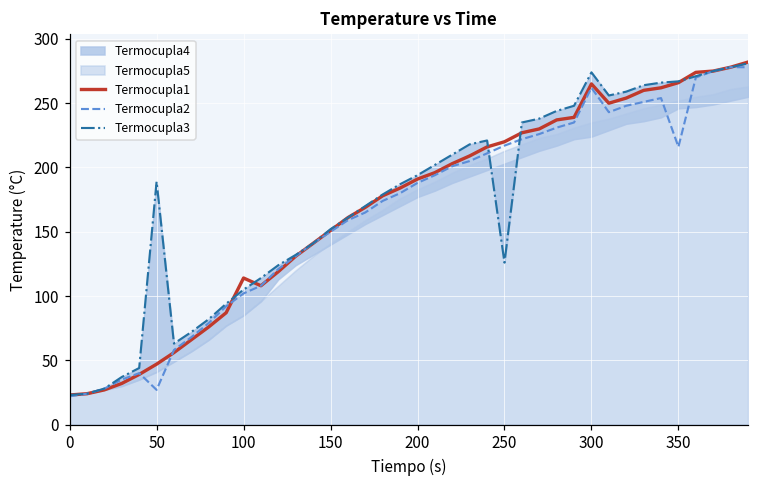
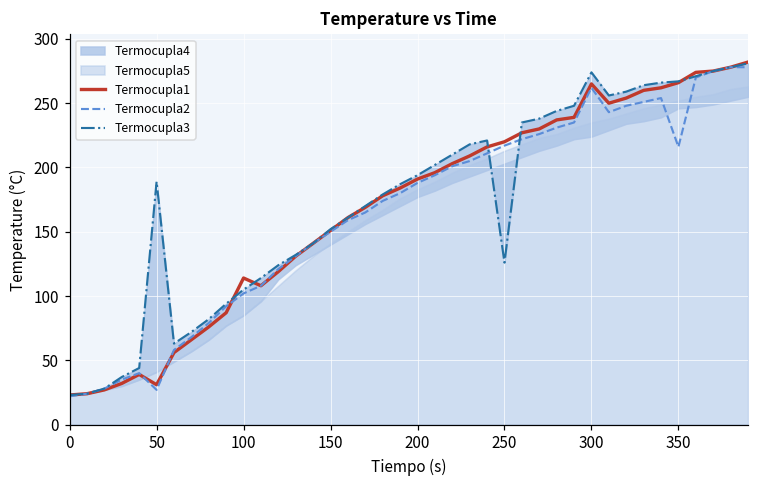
  {
    "Termocupla1": {
-     "50": 47,
+     "50": 31,
      "100": 114,
      "200": 191,
      "250": 220,
      "300": 265
    },
    "Termocupla2": {
      "50": 27,
      "100": 102,
      "200": 188,
      "250": 217,
      "300": 262,
      "350": 216
    },
    "Termocupla3": {
      "250": 126
    }
  }
